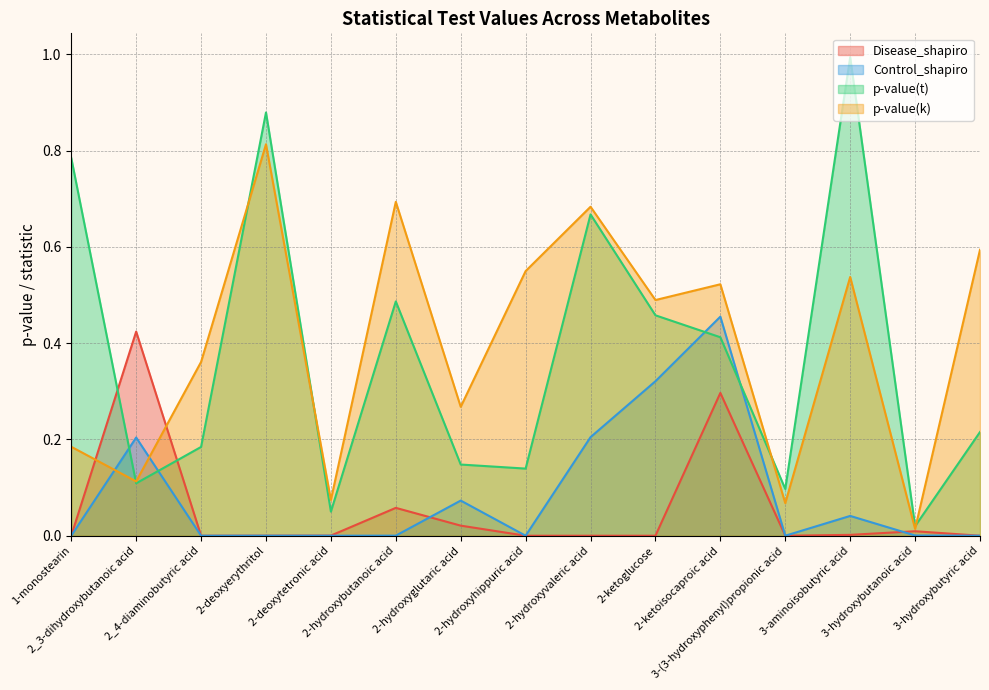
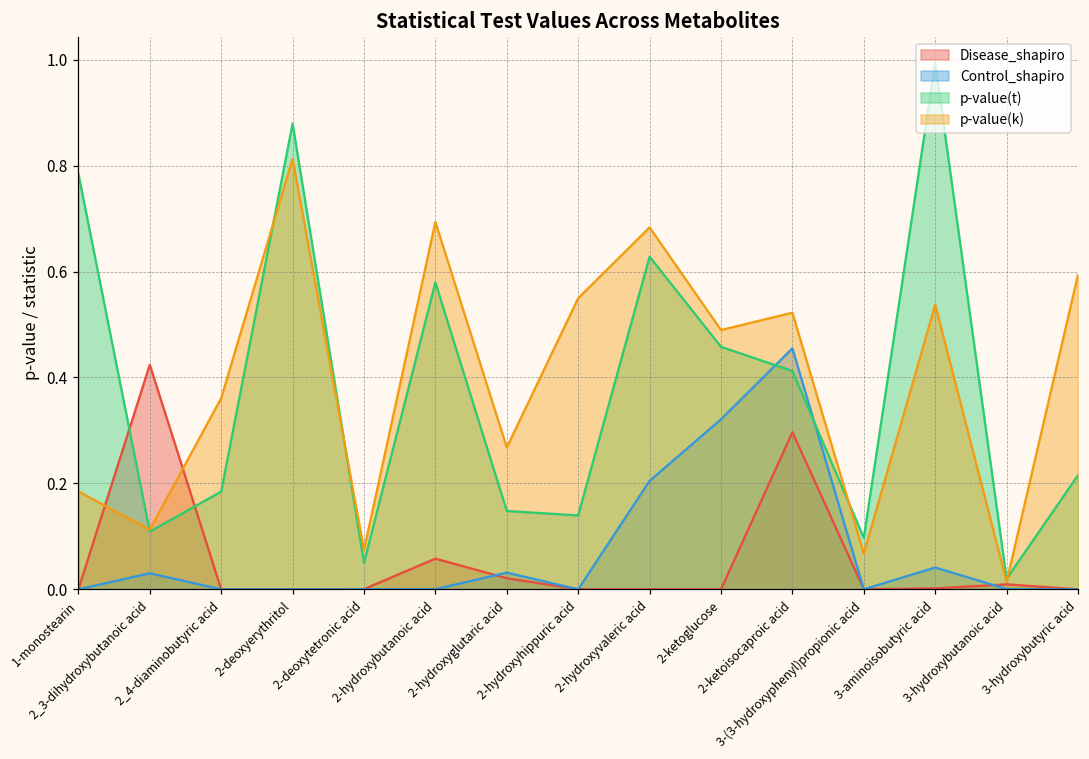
  {
    "Control_shapiro": {
-     "2_3-dihydroxybutanoic acid": 0.20,
+     "2_3-dihydroxybutanoic acid": 0.03,
      "2-hydroxybutanoic acid": 0.00,
-     "2-hydroxyglutaric acid": 0.07,
+     "2-hydroxyglutaric acid": 0.03,
      "2-hydroxyvaleric acid": 0.20,
      "2-ketoglucose": 0.32,
      "2-ketoisocaproic acid": 0.45,
      "3-aminoisobutyric acid": 0.04,
      "3-hydroxybutanoic acid": 0.00
    },
    "p-value(t)": {
      "1-monostearin": 0.78,
      "2_4-diaminobutyric acid": 0.18,
      "2-deoxyerythritol": 0.88,
      "2-deoxytetronic acid": 0.05,
-     "2-hydroxybutanoic acid": 0.49,
+     "2-hydroxybutanoic acid": 0.58,
      "2-hydroxyglutaric acid": 0.15,
      "2-hydroxyhippuric acid": 0.14,
-     "2-hydroxyvaleric acid": 0.67,
+     "2-hydroxyvaleric acid": 0.63,
      "2-ketoglucose": 0.46,
      "2-ketoisocaproic acid": 0.41,
      "3-(3-hydroxyphenyl)propionic acid": 0.10,
      "3-hydroxybutanoic acid": 0.02,
      "3-hydroxybutyric acid": 0.22
    }
  }
